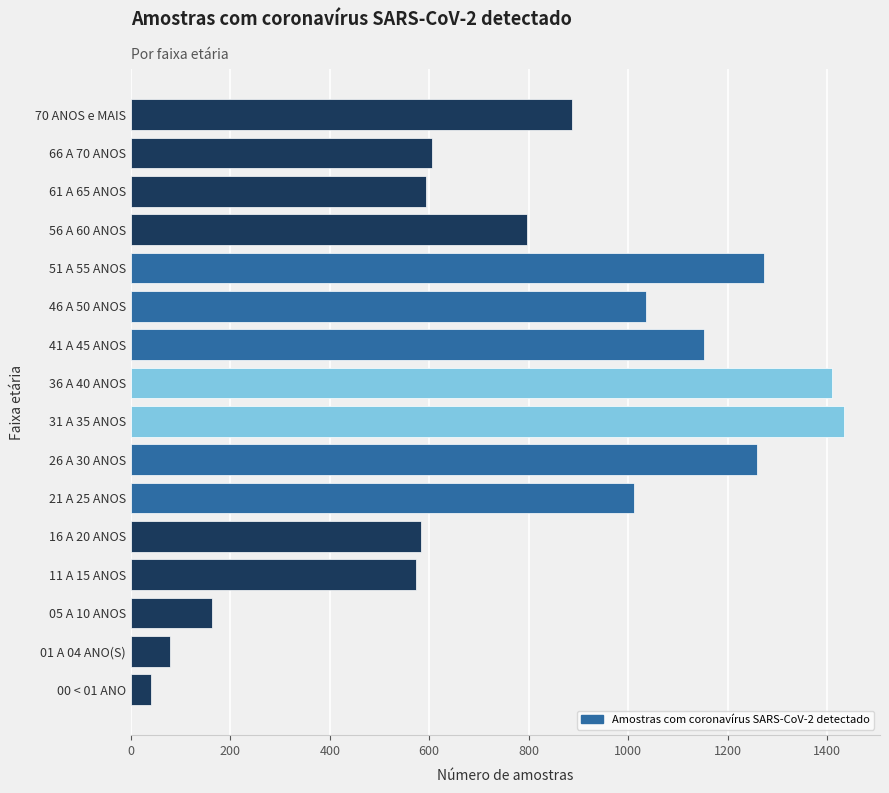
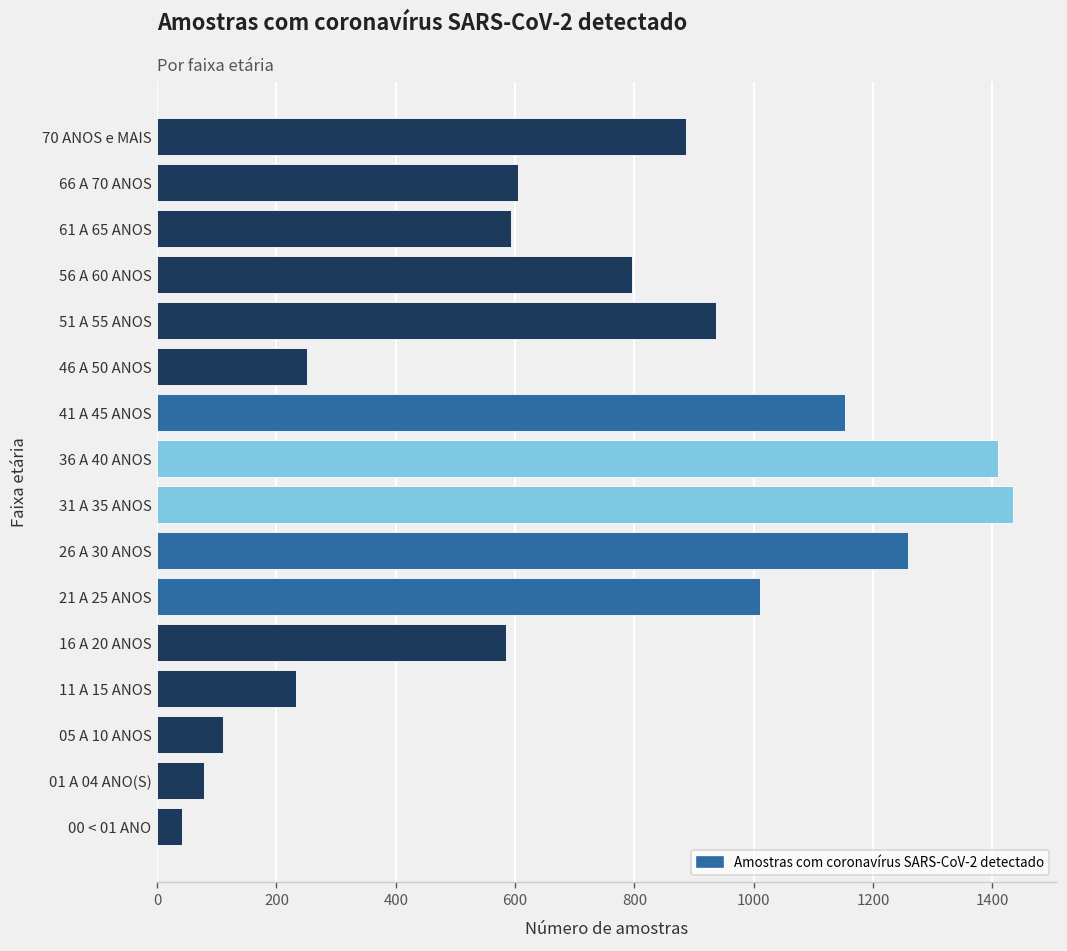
  {
    "70 ANOS e MAIS": 890,
    "66 A 70 ANOS": 610,
    "61 A 65 ANOS": 590,
    "56 A 60 ANOS": 800,
-   "51 A 55 ANOS": 1270,
-   "46 A 50 ANOS": 1040,
+   "51 A 55 ANOS": 940,
+   "46 A 50 ANOS": 250,
    "41 A 45 ANOS": 1150,
    "36 A 40 ANOS": 1410,
    "31 A 35 ANOS": 1440,
    "26 A 30 ANOS": 1260,
    "21 A 25 ANOS": 1010,
    "16 A 20 ANOS": 580,
-   "11 A 15 ANOS": 570,
-   "05 A 10 ANOS": 160,
+   "11 A 15 ANOS": 230,
+   "05 A 10 ANOS": 110,
    "01 A 04 ANO(S)": 80,
    "00 < 01 ANO": 40
  }
